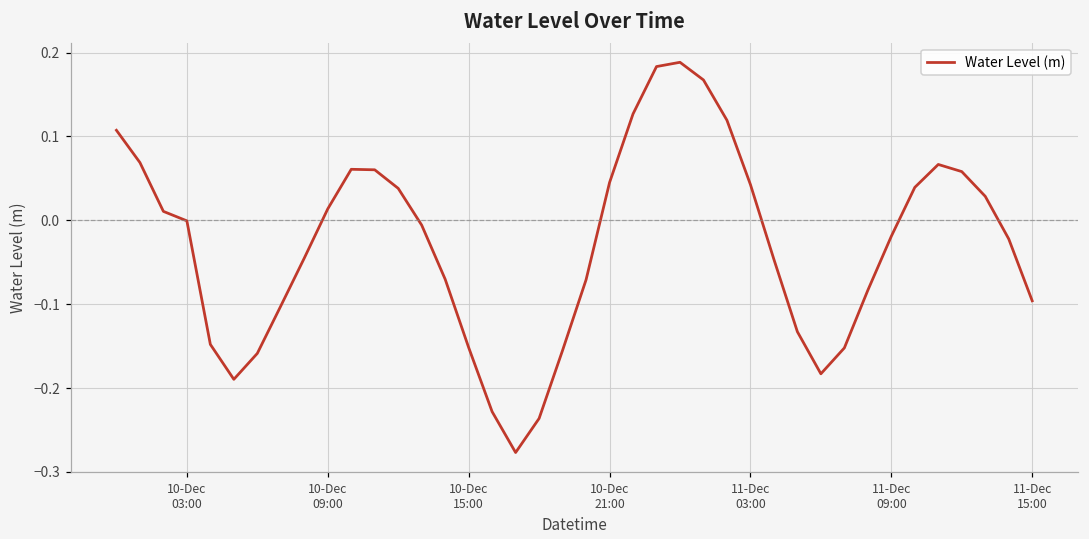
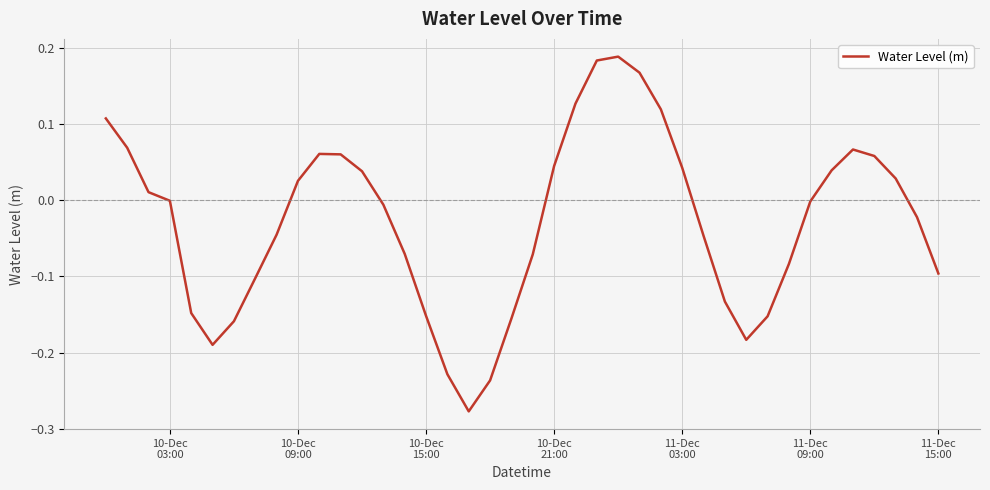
  {
    "10-Dec 03:00": 0.00,
-   "10-Dec 09:00": 0.01,
+   "10-Dec 09:00": 0.03,
    "10-Dec 15:00": -0.15,
    "10-Dec 21:00": 0.04,
    "11-Dec 03:00": 0.04,
-   "11-Dec 09:00": -0.02,
+   "11-Dec 09:00": 0.00,
    "11-Dec 15:00": -0.10
  }
